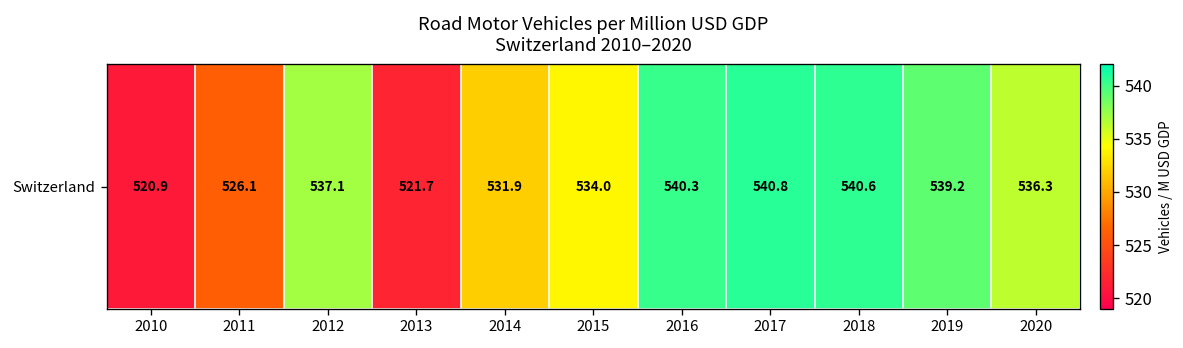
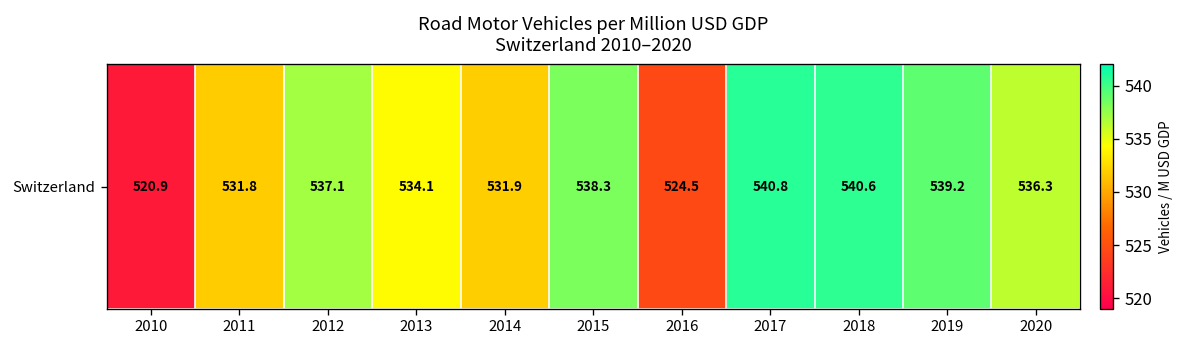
  {
    "Switzerland": {
      "2010": 520.9,
-     "2011": 526.1,
+     "2011": 531.8,
      "2012": 537.1,
-     "2013": 521.7,
+     "2013": 534.1,
      "2014": 531.9,
-     "2015": 534.0,
-     "2016": 540.3,
+     "2015": 538.3,
+     "2016": 524.5,
      "2017": 540.8,
      "2018": 540.6,
      "2019": 539.2,
      "2020": 536.3
    }
  }
